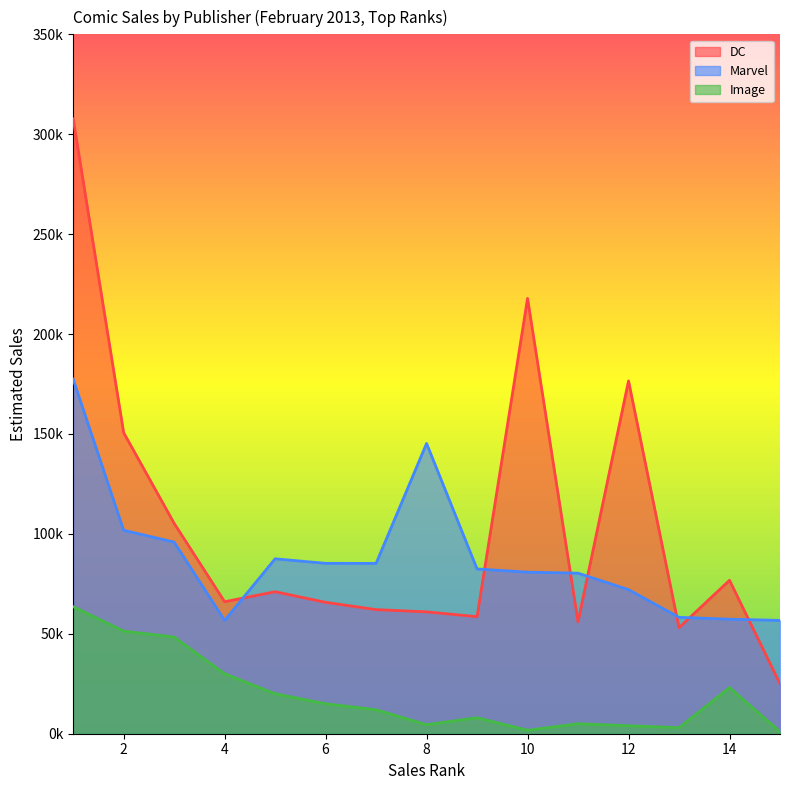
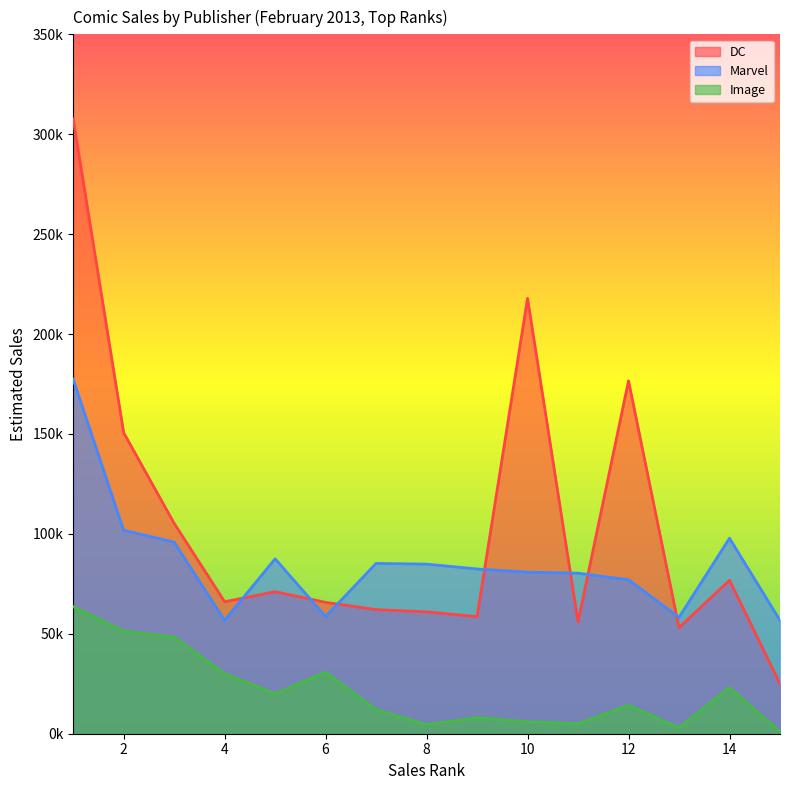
  {
    "DC": {
      "2": 151000,
      "4": 66000,
      "6": 66000,
      "8": 61000,
      "10": 218000,
      "12": 177000,
      "14": 77000
    },
    "Marvel": {
      "2": 102000,
      "4": 57000,
-     "6": 85000,
-     "8": 145000,
+     "6": 59000,
+     "8": 85000,
      "10": 81000,
-     "12": 72000,
-     "14": 57000
+     "12": 77000,
+     "14": 98000
    },
    "Image": {
      "2": 51000,
      "4": 30000,
-     "6": 15000,
+     "6": 31000,
      "8": 5000,
-     "10": 2000,
-     "12": 4000,
+     "10": 6000,
+     "12": 14000,
      "14": 23000
    }
  }
